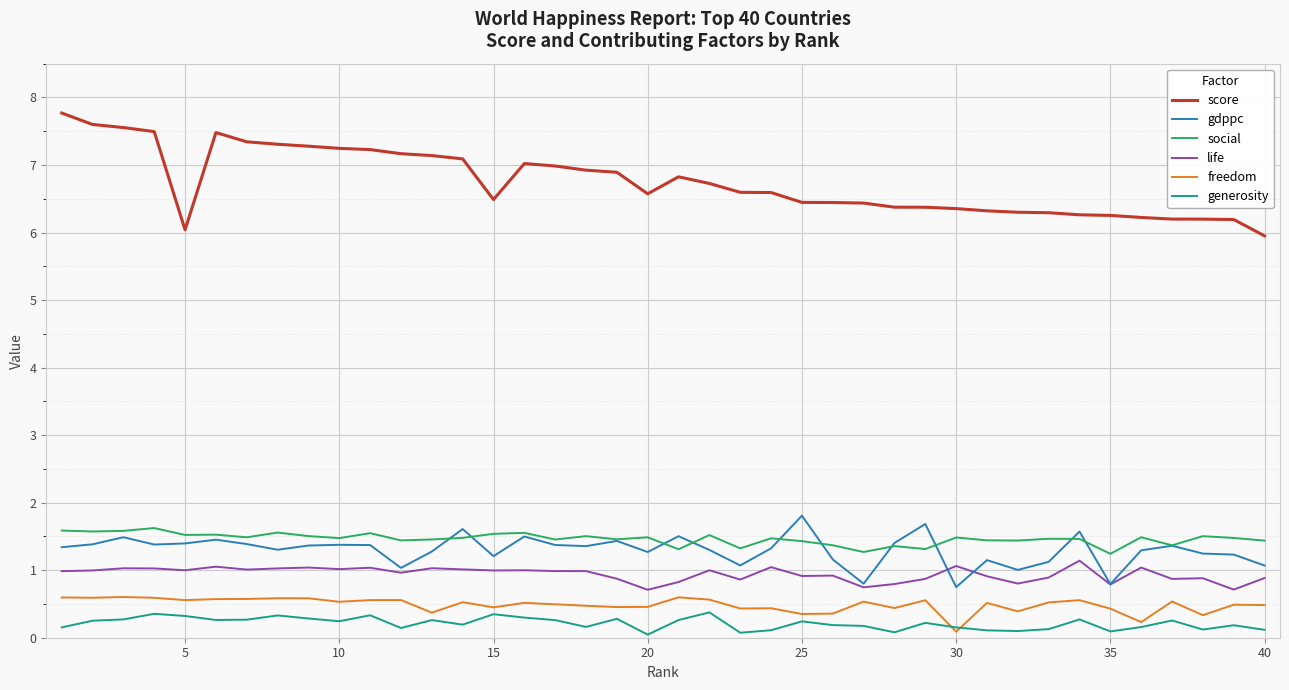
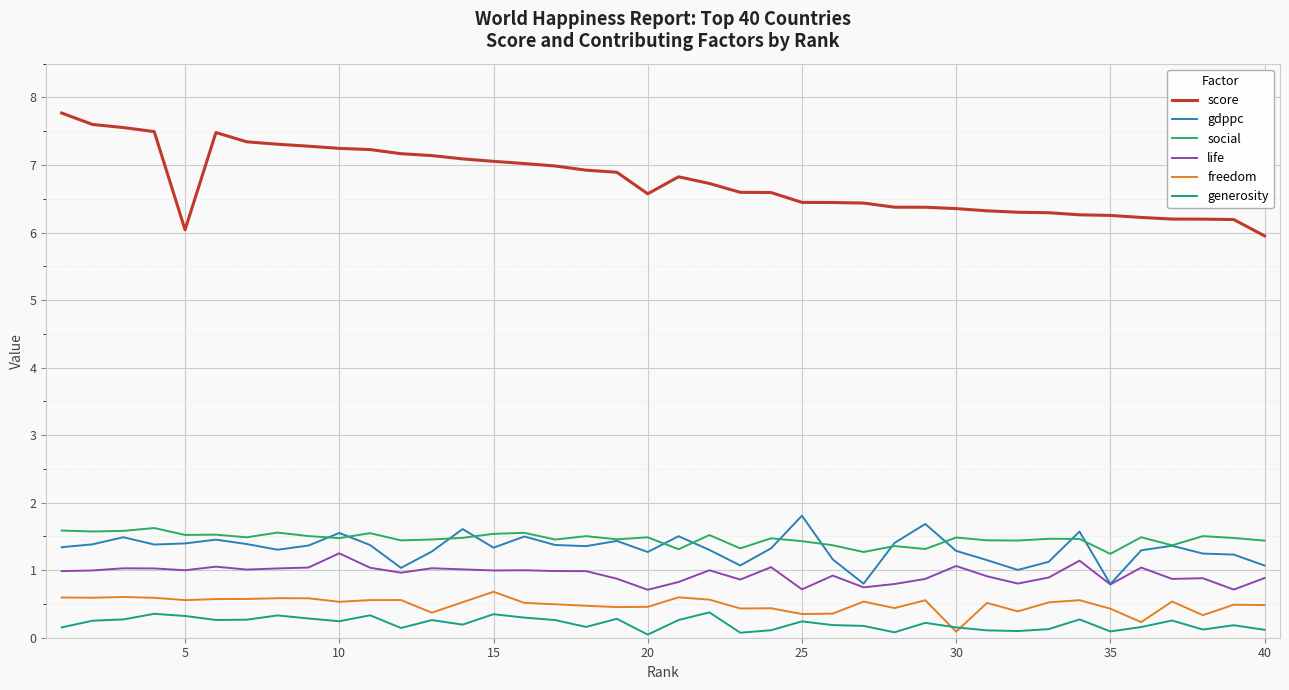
  {
    "score": {
      "5": 6.0,
      "10": 7.2,
-     "15": 6.5,
+     "15": 7.1,
      "20": 6.6,
      "25": 6.4,
      "30": 6.4,
      "35": 6.3,
      "40": 6.0
    },
    "gdppc": {
      "5": 1.4,
-     "10": 1.4,
-     "15": 1.2,
+     "10": 1.6,
+     "15": 1.3,
      "20": 1.3,
      "25": 1.8,
-     "30": 0.7,
+     "30": 1.3,
      "40": 1.1
    },
    "life": {
      "5": 1.0,
-     "10": 1.0,
+     "10": 1.3,
      "15": 1.0,
      "20": 0.7,
-     "25": 0.9,
+     "25": 0.7,
      "30": 1.1,
      "40": 0.9
    },
    "freedom": {
      "5": 0.6,
      "10": 0.5,
-     "15": 0.5,
+     "15": 0.7,
      "20": 0.5,
      "25": 0.4,
      "30": 0.1,
      "35": 0.4,
      "40": 0.5
    }
  }
